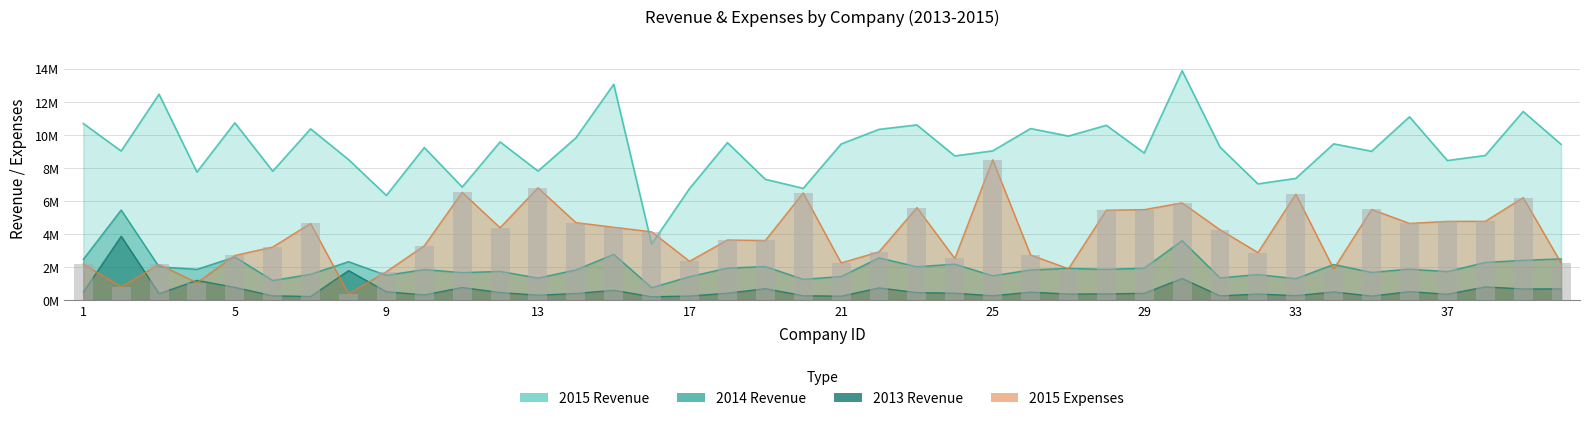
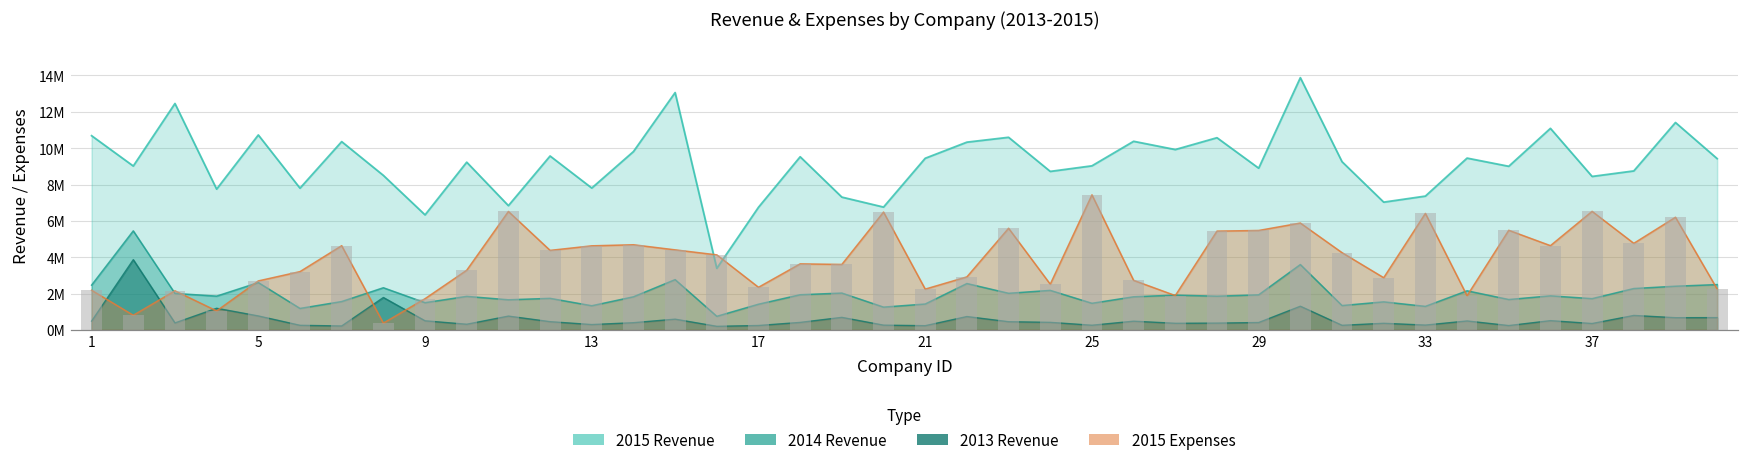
  {
    "2015 Expenses": {
      "1": 2200000,
      "9": 1700000,
-     "13": 6800000,
+     "13": 4600000,
      "17": 2300000,
      "21": 2200000,
-     "25": 8500000,
+     "25": 7400000,
      "29": 5500000,
      "33": 6400000,
-     "37": 4800000
+     "37": 6500000
    }
  }
